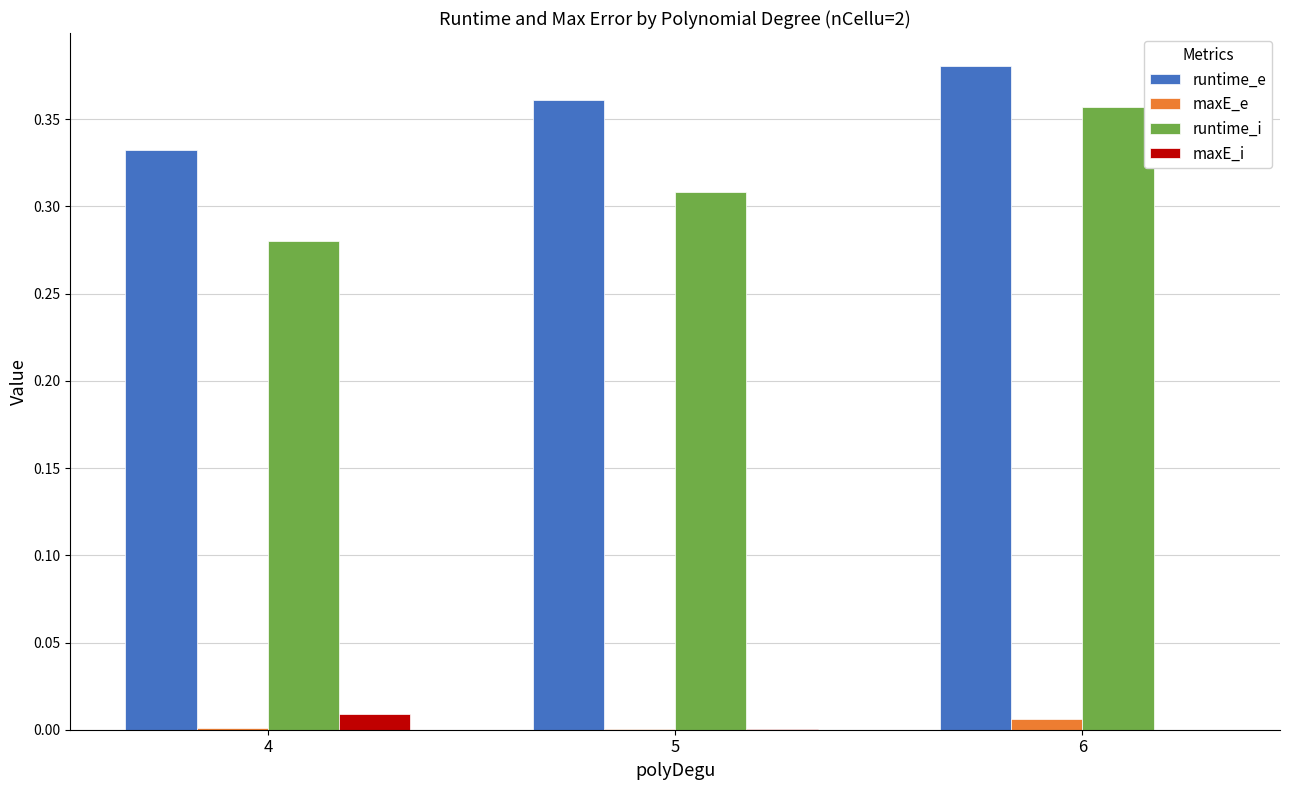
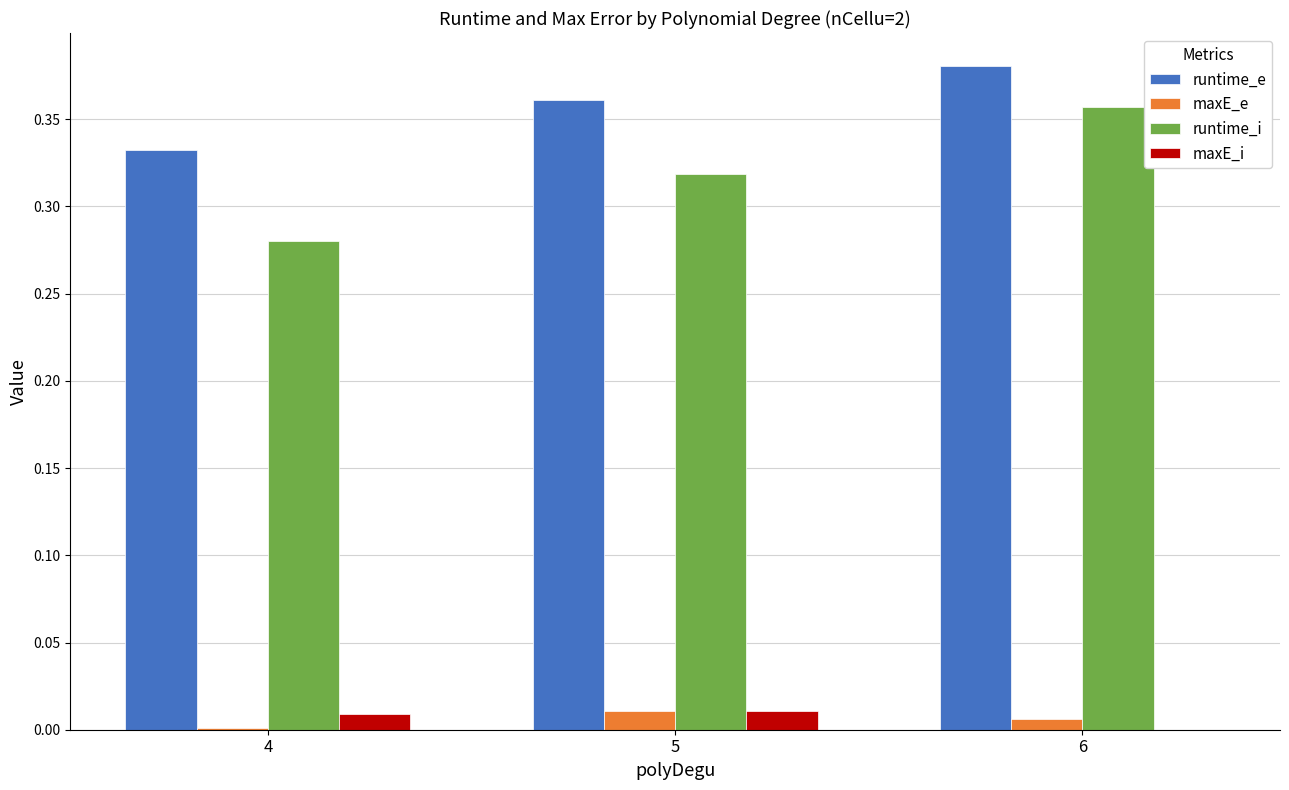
  {
    "runtime_e": {
      "4": 0.332,
      "5": 0.361,
      "6": 0.380
    },
    "maxE_e": {
-     "5": 0.001,
+     "5": 0.011,
      "6": 0.006
    },
    "runtime_i": {
      "4": 0.280,
-     "5": 0.308,
+     "5": 0.319,
      "6": 0.357
    },
    "maxE_i": {
      "4": 0.009,
-     "5": 0.000
+     "5": 0.011
    }
  }
